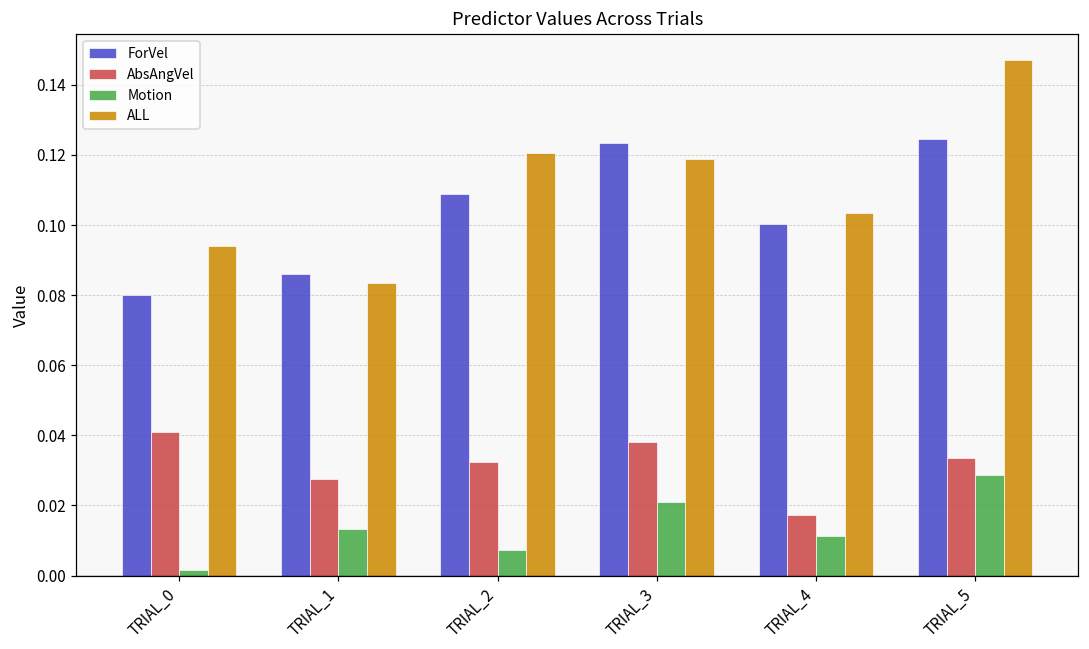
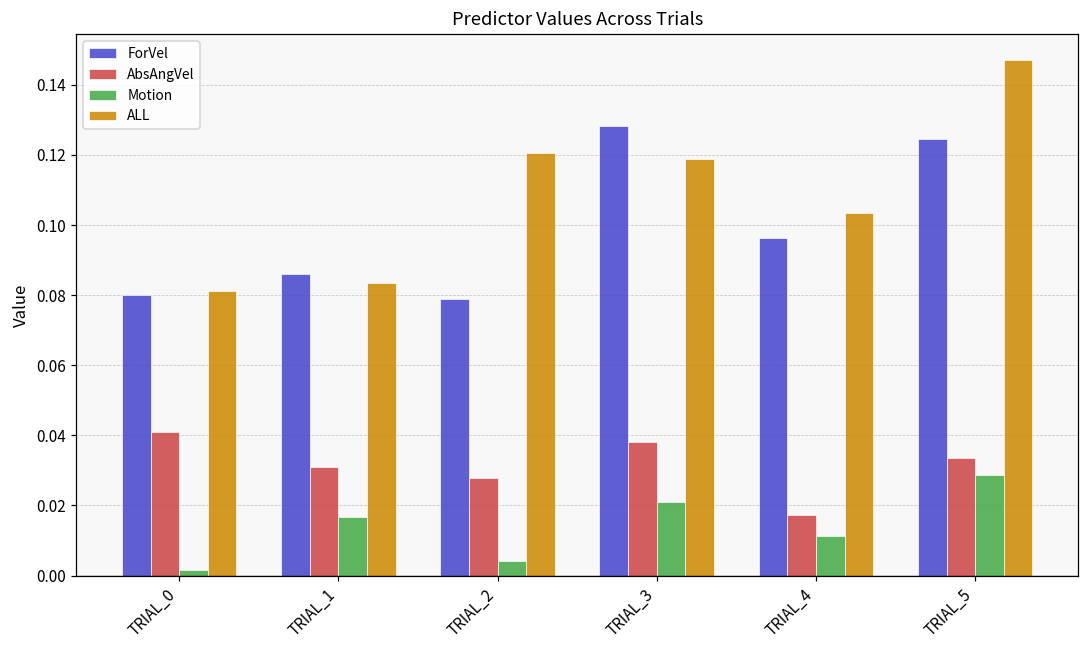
  {
    "ForVel": {
      "TRIAL_0": 0.080,
      "TRIAL_1": 0.086,
-     "TRIAL_2": 0.109,
-     "TRIAL_3": 0.123,
-     "TRIAL_4": 0.100,
+     "TRIAL_2": 0.079,
+     "TRIAL_3": 0.128,
+     "TRIAL_4": 0.096,
      "TRIAL_5": 0.124
    },
    "AbsAngVel": {
      "TRIAL_0": 0.041,
-     "TRIAL_1": 0.028,
-     "TRIAL_2": 0.032,
+     "TRIAL_1": 0.031,
+     "TRIAL_2": 0.028,
      "TRIAL_3": 0.038,
      "TRIAL_4": 0.017,
      "TRIAL_5": 0.034
    },
    "Motion": {
      "TRIAL_0": 0.001,
-     "TRIAL_1": 0.013,
-     "TRIAL_2": 0.007,
+     "TRIAL_1": 0.017,
+     "TRIAL_2": 0.004,
      "TRIAL_3": 0.021,
      "TRIAL_4": 0.011,
      "TRIAL_5": 0.029
    },
    "ALL": {
-     "TRIAL_0": 0.094,
+     "TRIAL_0": 0.081,
      "TRIAL_1": 0.084,
      "TRIAL_2": 0.121,
      "TRIAL_3": 0.119,
      "TRIAL_4": 0.103,
      "TRIAL_5": 0.147
    }
  }
